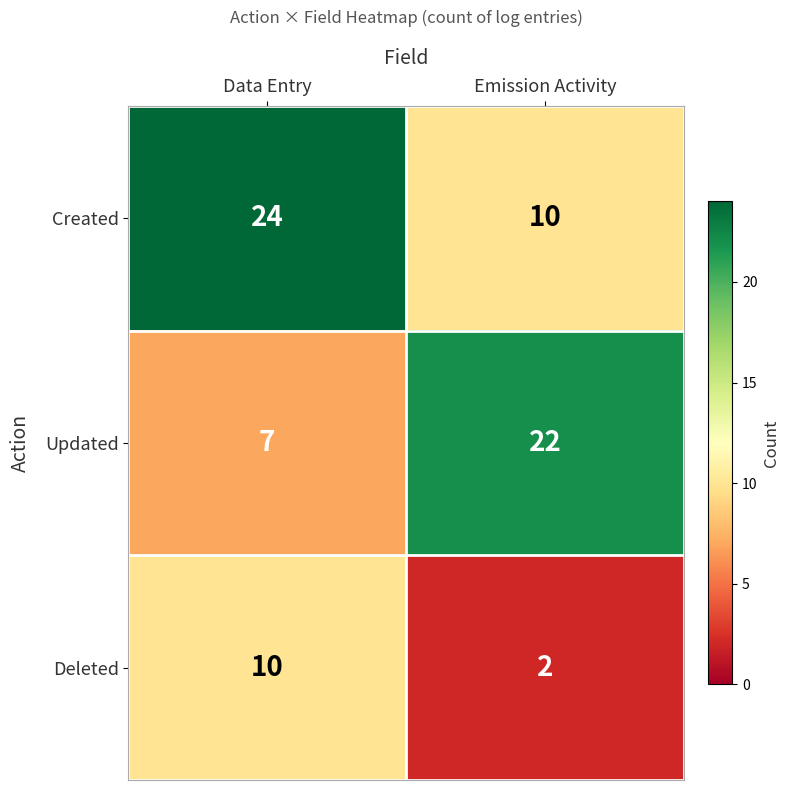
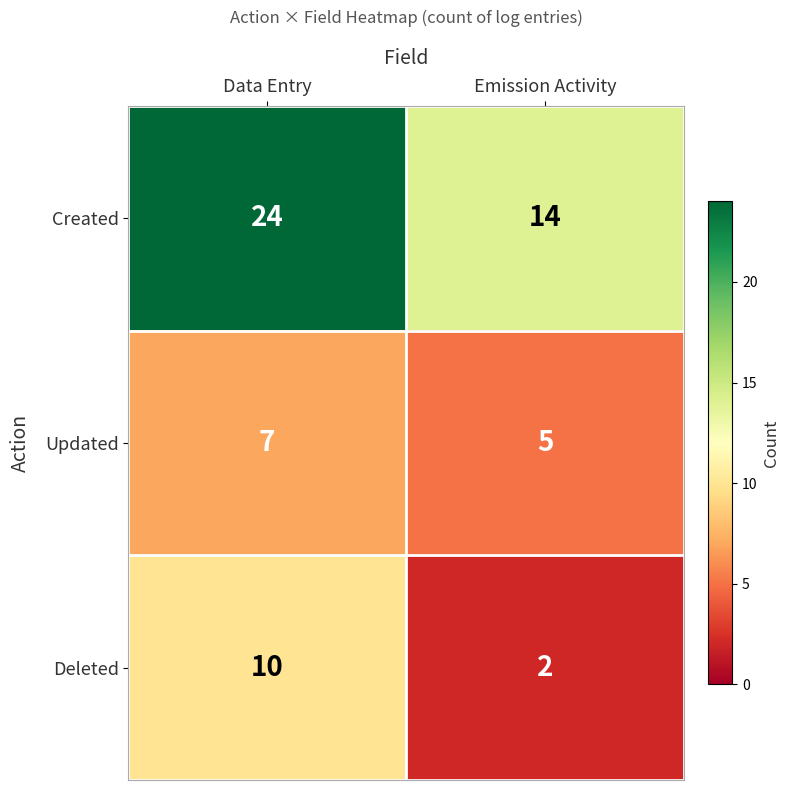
  {
    "Created": {
      "Data Entry": 24,
-     "Emission Activity": 10
+     "Emission Activity": 14
    },
    "Updated": {
      "Data Entry": 7,
-     "Emission Activity": 22
+     "Emission Activity": 5
    },
    "Deleted": {
      "Data Entry": 10,
      "Emission Activity": 2
    }
  }
